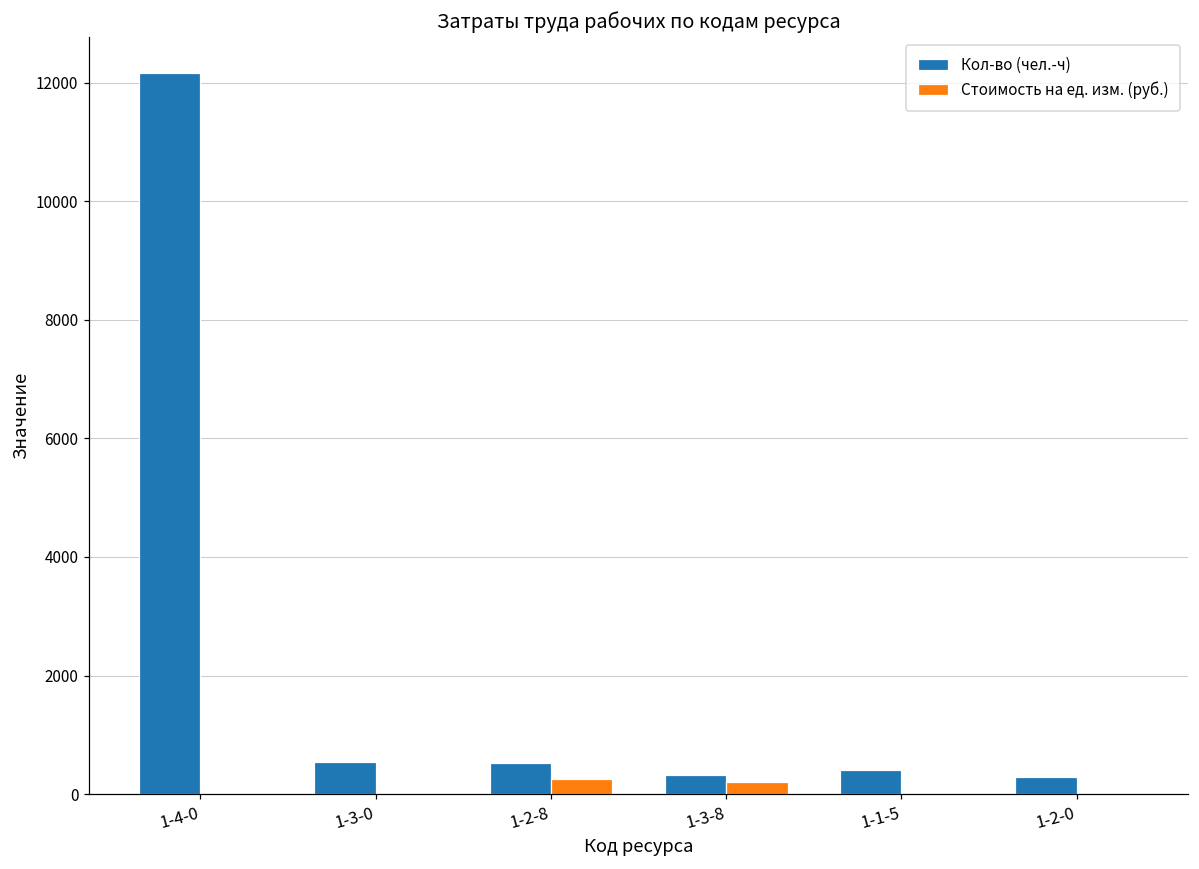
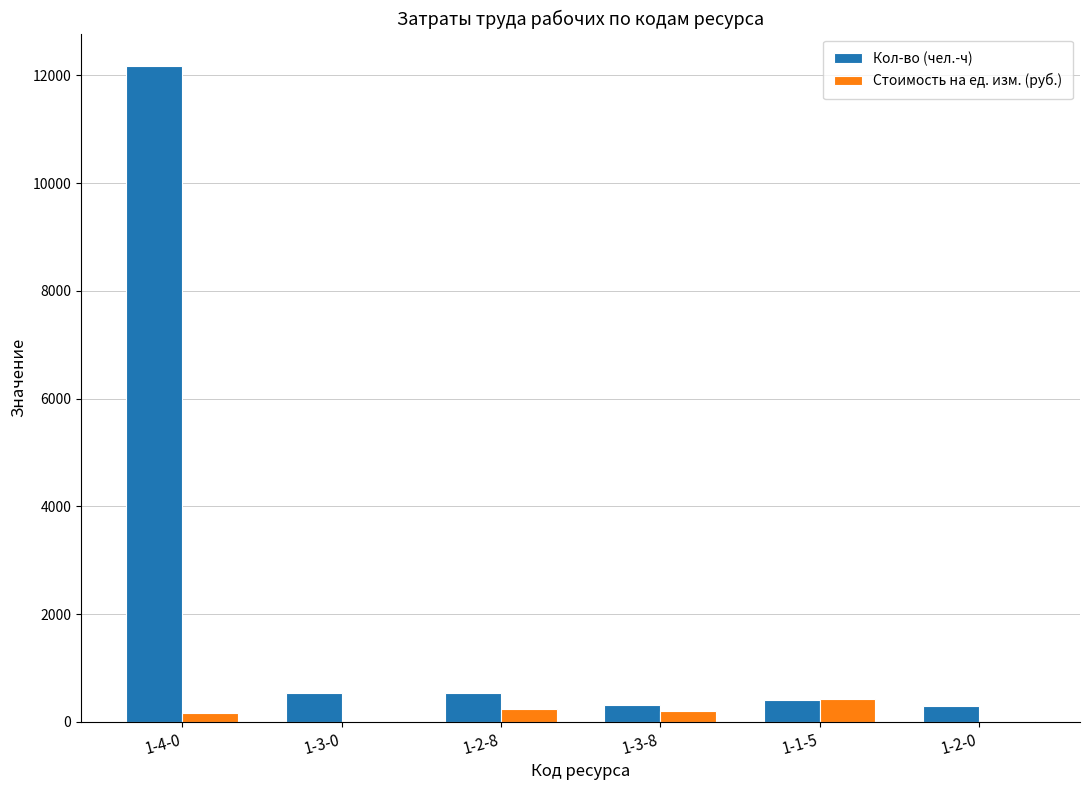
  {
    "Кол-во (чел.-ч)": {
      "1-4-0": 12200,
      "1-3-0": 500,
      "1-2-8": 500,
      "1-3-8": 300,
      "1-1-5": 400,
      "1-2-0": 300
    },
    "Стоимость на ед. изм. (руб.)": {
-     "1-4-0": 0,
+     "1-4-0": 200,
      "1-2-8": 200,
      "1-3-8": 200,
-     "1-1-5": 0
+     "1-1-5": 400
    }
  }
